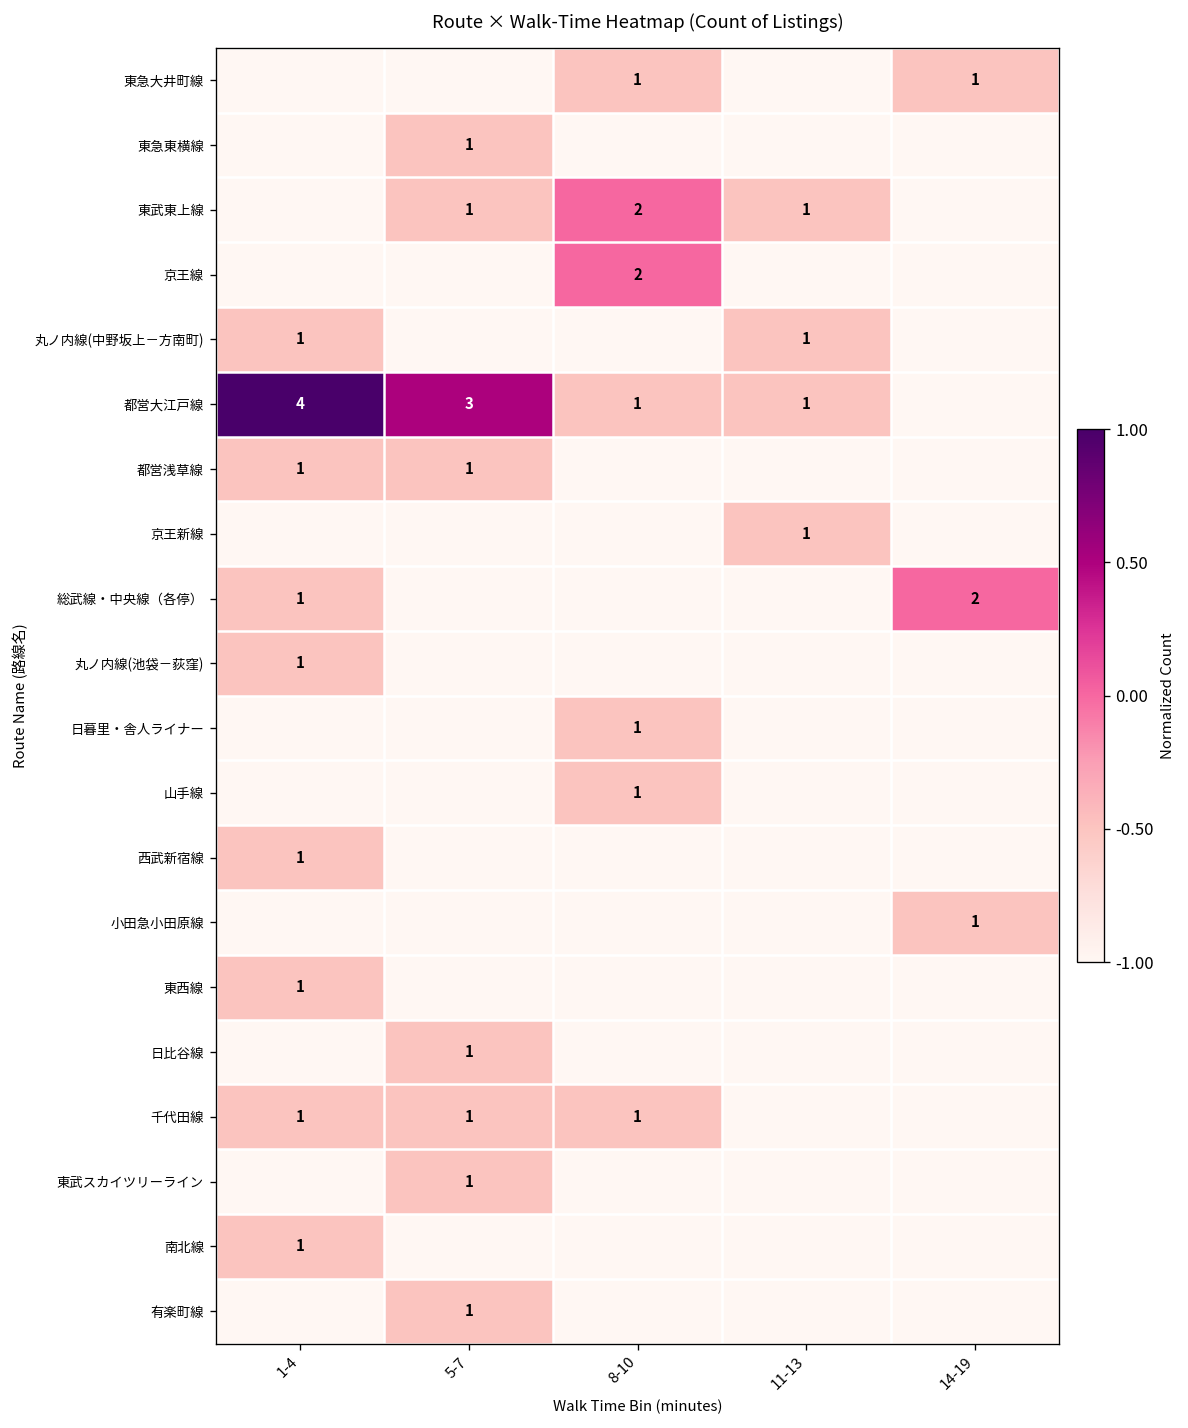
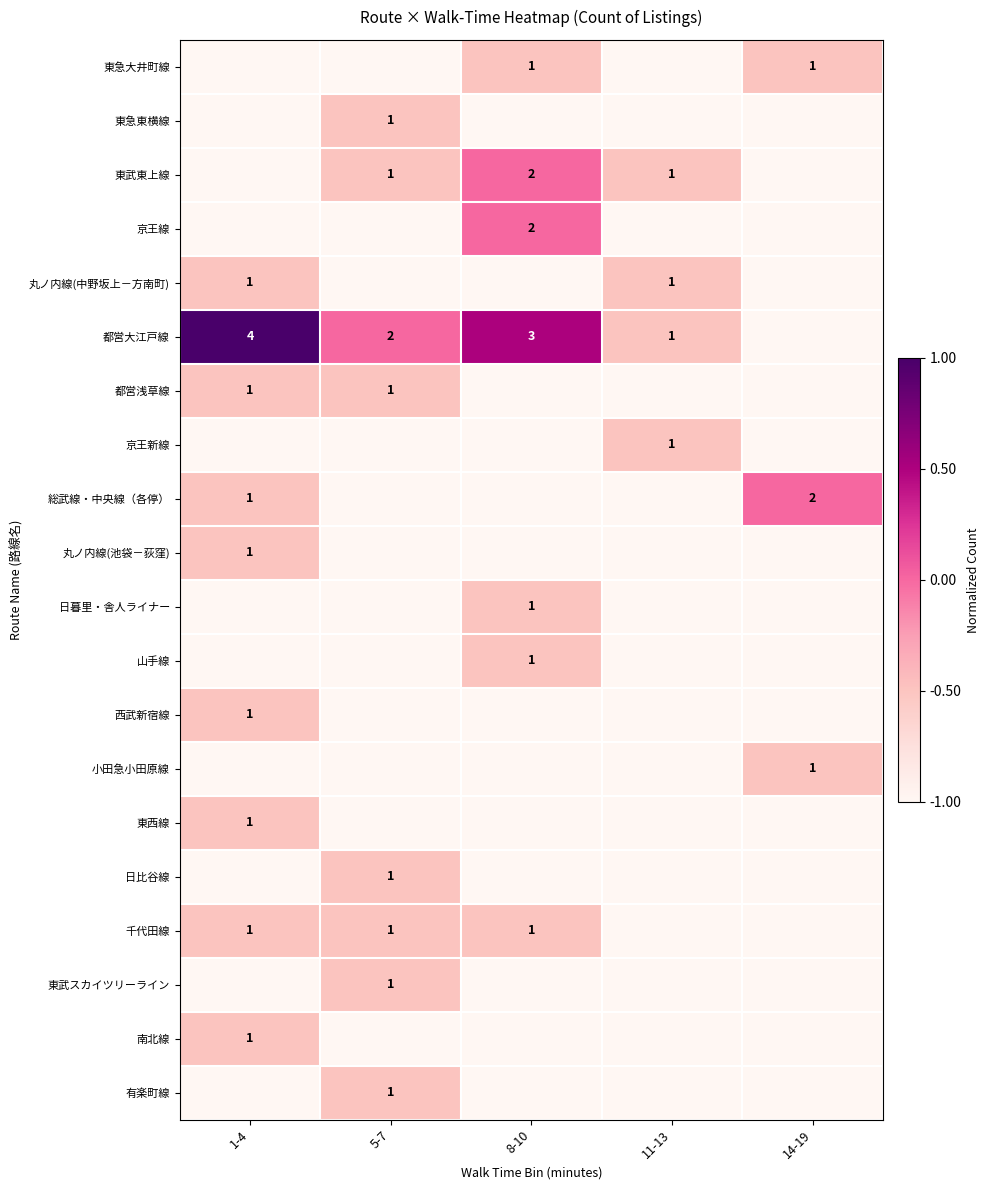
  {
    "東急大井町線": {
      "8-10": 1,
      "14-19": 1
    },
    "東急東横線": {
      "5-7": 1
    },
    "東武東上線": {
      "5-7": 1,
      "8-10": 2,
      "11-13": 1
    },
    "京王線": {
      "8-10": 2
    },
    "丸ノ内線(中野坂上－方南町)": {
      "1-4": 1,
      "11-13": 1
    },
    "都営大江戸線": {
      "1-4": 4,
-     "5-7": 3,
-     "8-10": 1,
+     "5-7": 2,
+     "8-10": 3,
      "11-13": 1
    },
    "都営浅草線": {
      "1-4": 1,
      "5-7": 1
    },
    "京王新線": {
      "11-13": 1
    },
    "総武線・中央線（各停）": {
      "1-4": 1,
      "14-19": 2
    },
    "丸ノ内線(池袋－荻窪)": {
      "1-4": 1
    },
    "日暮里・舎人ライナー": {
      "8-10": 1
    },
    "山手線": {
      "8-10": 1
    },
    "西武新宿線": {
      "1-4": 1
    },
    "小田急小田原線": {
      "14-19": 1
    },
    "東西線": {
      "1-4": 1
    },
    "日比谷線": {
      "5-7": 1
    },
    "千代田線": {
      "1-4": 1,
      "5-7": 1,
      "8-10": 1
    },
    "東武スカイツリーライン": {
      "5-7": 1
    },
    "南北線": {
      "1-4": 1
    },
    "有楽町線": {
      "5-7": 1
    }
  }
